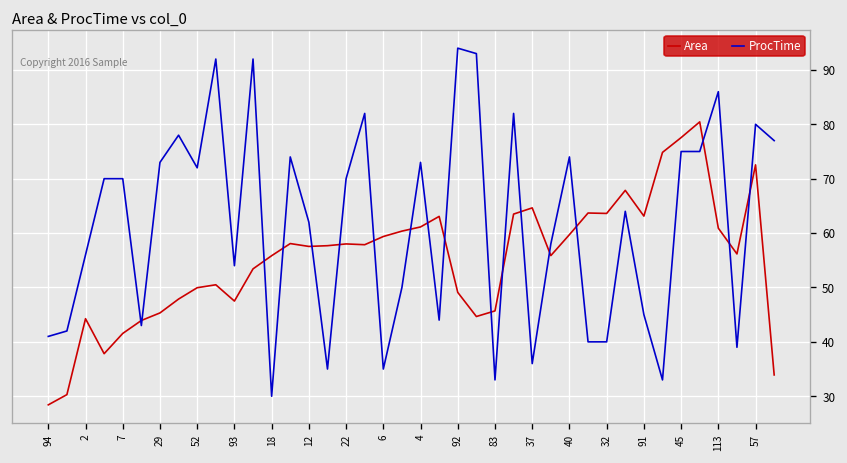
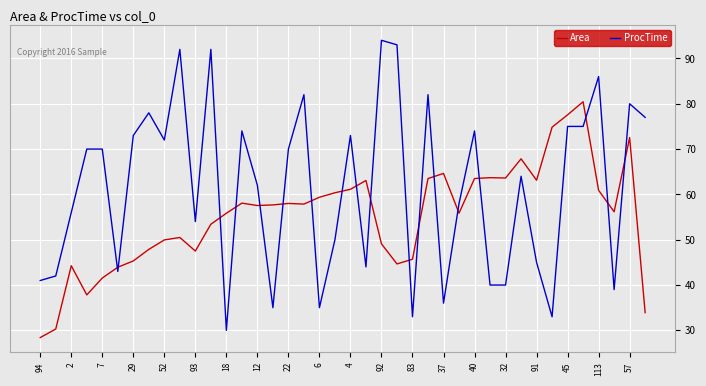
  {
    "Area": {
      "94": 28,
      "2": 44,
      "52": 50,
      "93": 47,
      "18": 56,
      "12": 58,
      "22": 58,
      "6": 59,
      "4": 61,
      "92": 49,
      "83": 46,
-     "40": 60,
+     "40": 64,
      "32": 64,
      "91": 63,
      "45": 78,
      "113": 61,
      "57": 73
    },
    "ProcTime": {
      "94": 41,
      "2": 56,
      "52": 72,
      "93": 54,
      "18": 30,
      "12": 62,
      "22": 70,
      "6": 35,
      "4": 73,
      "92": 94,
      "83": 33,
      "40": 74,
      "32": 40,
      "91": 45,
      "45": 75,
      "113": 86,
      "57": 80
    }
  }
